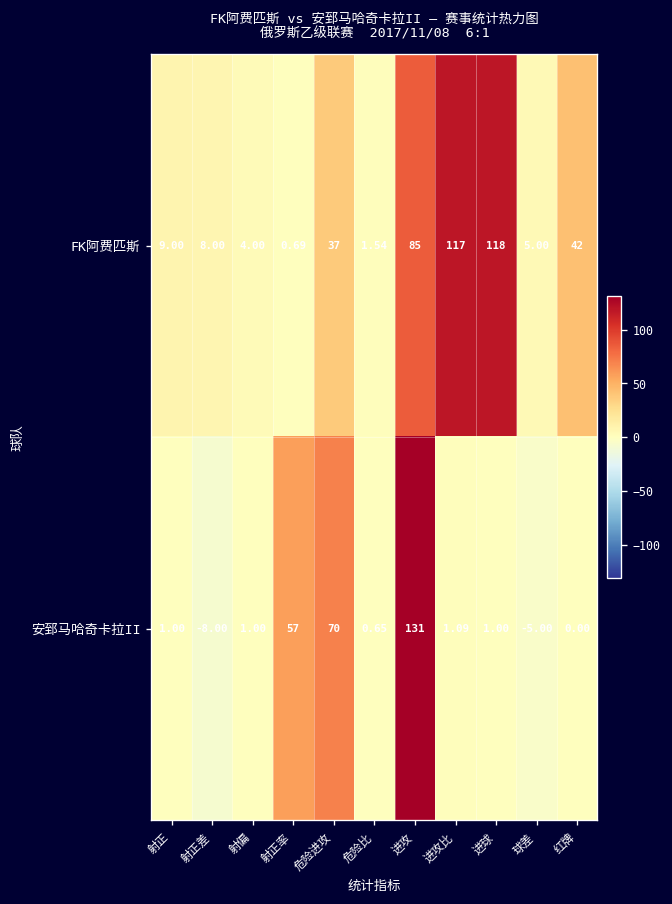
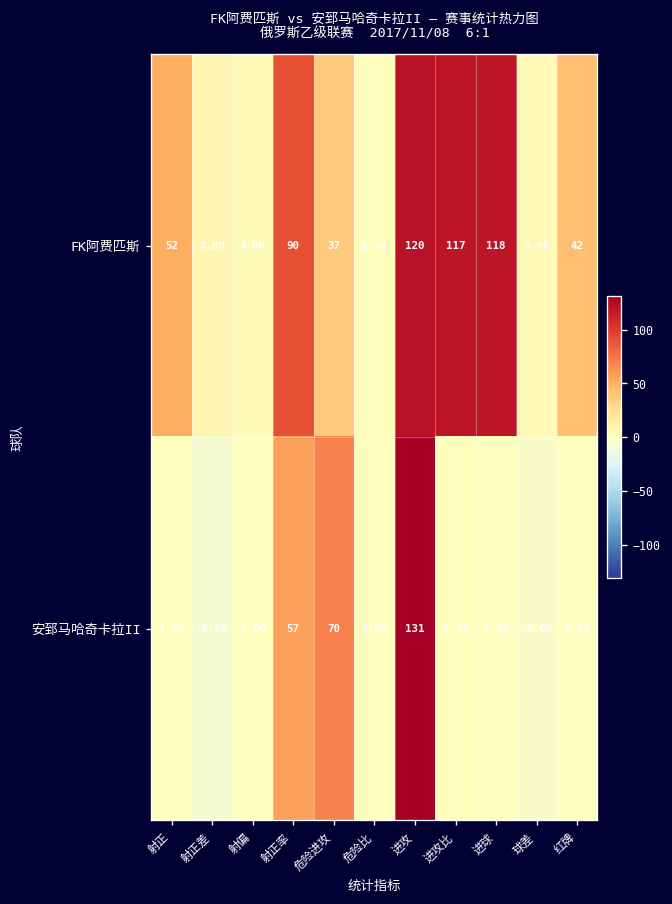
  {
    "FK阿费匹斯": {
-     "射正": 9.00,
+     "射正": 52,
      "射正差": 8.00,
      "射偏": 4.00,
-     "射正率": 0.69,
+     "射正率": 90,
      "危险进攻": 37,
      "危险比": 1.54,
-     "进攻": 85,
+     "进攻": 120,
      "进攻比": 117,
      "进球": 118,
      "球差": 5.00,
      "红牌": 42
    },
    "安郅马哈奇卡拉II": {
      "射正": 1.00,
      "射正差": -8.00,
      "射偏": 1.00,
      "射正率": 57,
      "危险进攻": 70,
      "危险比": 0.65,
      "进攻": 131,
      "进攻比": 1.09,
      "进球": 1.00,
      "球差": -5.00,
      "红牌": 0.00
    }
  }
